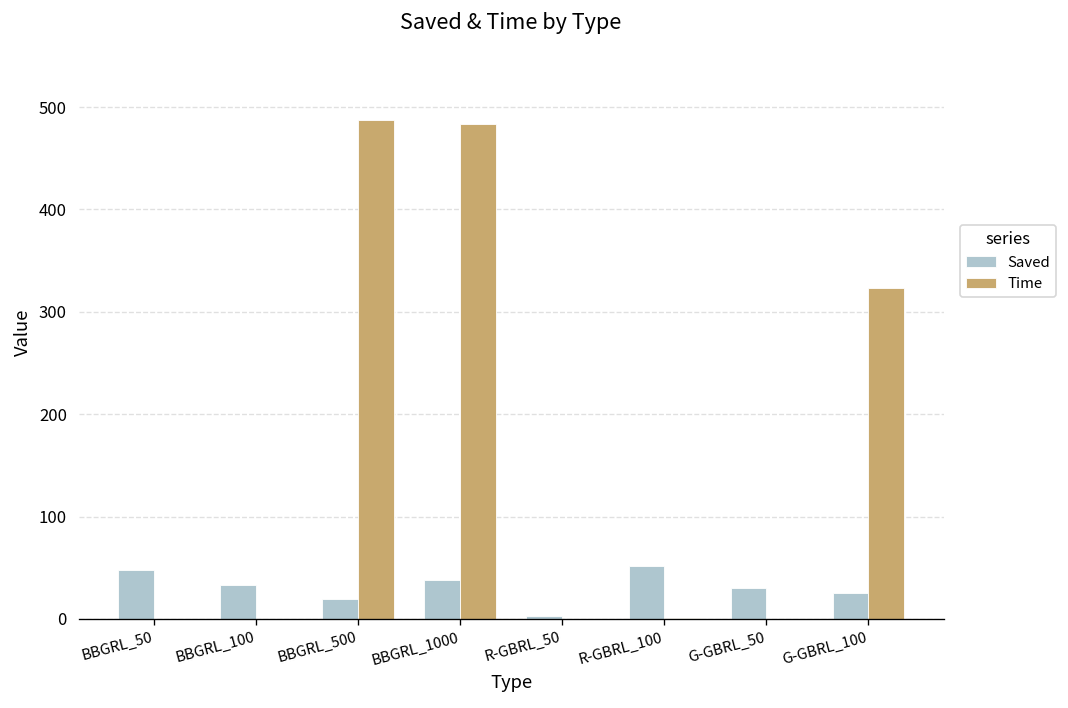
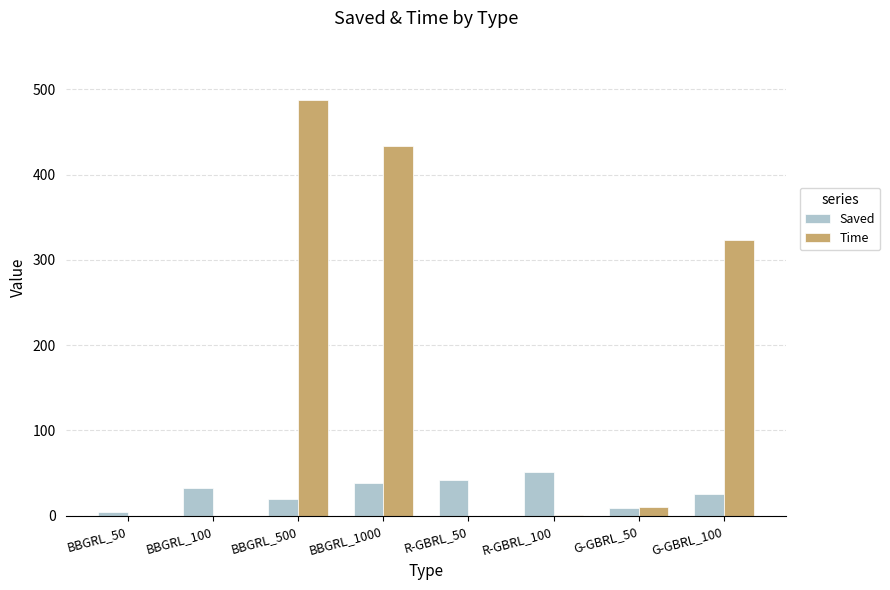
  {
    "Saved": {
-     "BBGRL_50": 50,
+     "BBGRL_50": 0,
      "BBGRL_100": 30,
      "BBGRL_500": 20,
      "BBGRL_1000": 40,
-     "R-GBRL_50": 0,
+     "R-GBRL_50": 40,
      "R-GBRL_100": 50,
-     "G-GBRL_50": 30,
+     "G-GBRL_50": 10,
      "G-GBRL_100": 30
    },
    "Time": {
      "BBGRL_500": 490,
-     "BBGRL_1000": 480,
-     "G-GBRL_50": 0,
+     "BBGRL_1000": 430,
+     "G-GBRL_50": 10,
      "G-GBRL_100": 320
    }
  }
